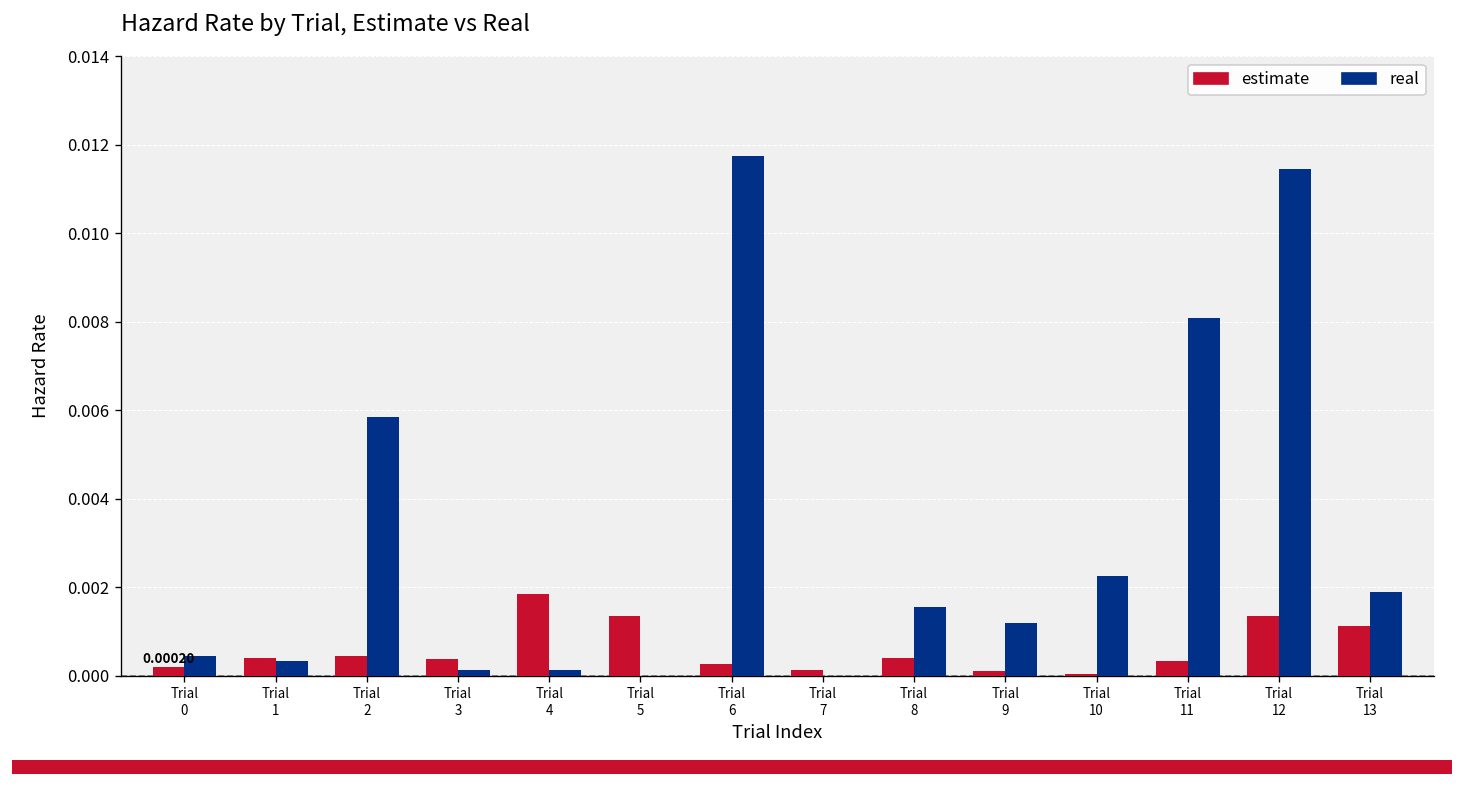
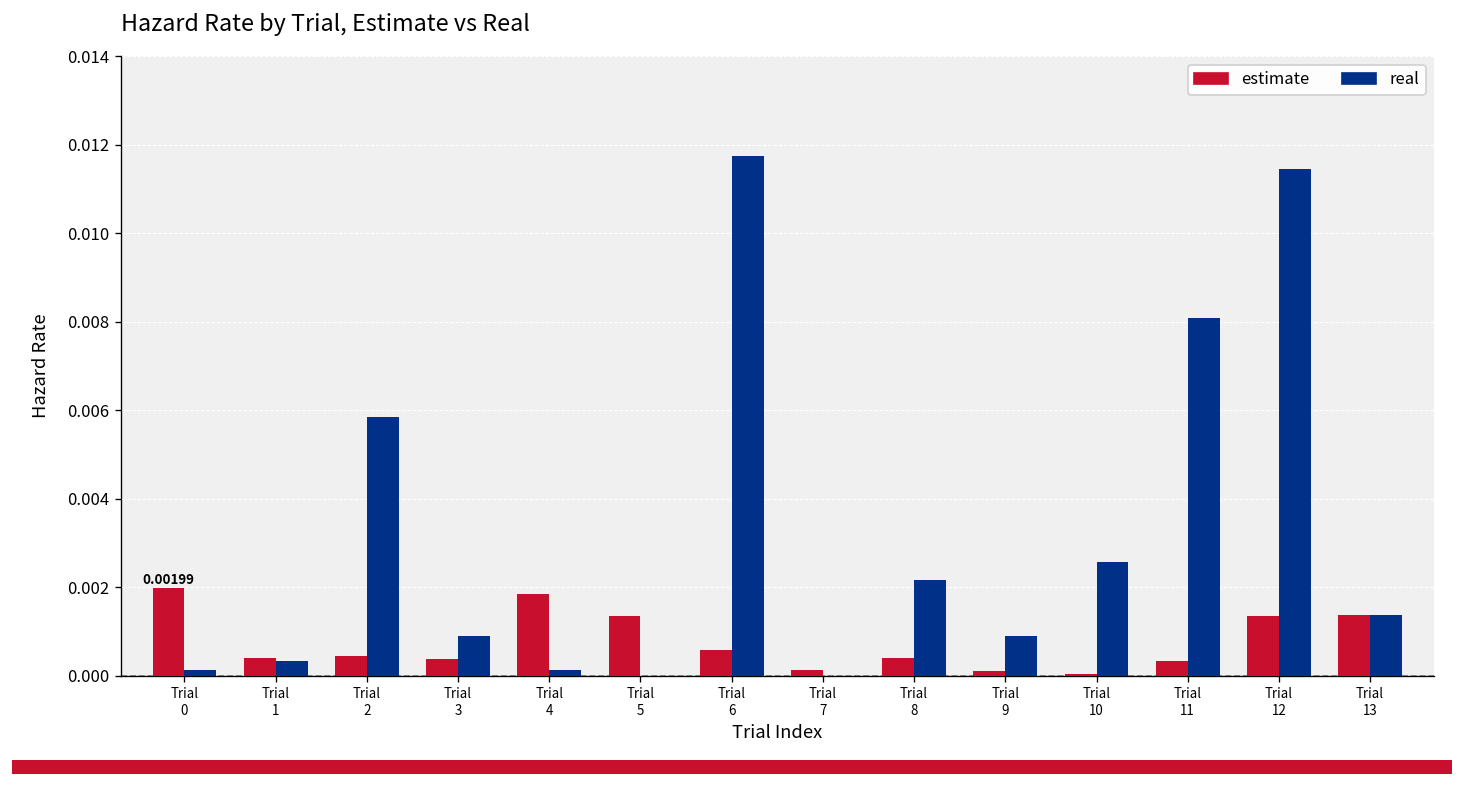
  {
    "estimate": {
-     "Trial 0": 0.00020,
-     "Trial 6": 0.0003,
-     "Trial 13": 0.0011
+     "Trial 0": 0.00199,
+     "Trial 6": 0.0006,
+     "Trial 13": 0.0014
    },
    "real": {
-     "Trial 0": 0.0005,
+     "Trial 0": 0.0001,
      "Trial 1": 0.0003,
      "Trial 2": 0.0059,
-     "Trial 3": 0.0001,
+     "Trial 3": 0.0009,
      "Trial 4": 0.0001,
      "Trial 5": 0.0000,
      "Trial 6": 0.0117,
      "Trial 7": 0.0000,
-     "Trial 8": 0.0016,
-     "Trial 9": 0.0012,
-     "Trial 10": 0.0022,
+     "Trial 8": 0.0022,
+     "Trial 9": 0.0009,
+     "Trial 10": 0.0026,
      "Trial 11": 0.0081,
      "Trial 12": 0.0115,
-     "Trial 13": 0.0019
+     "Trial 13": 0.0014
    }
  }
